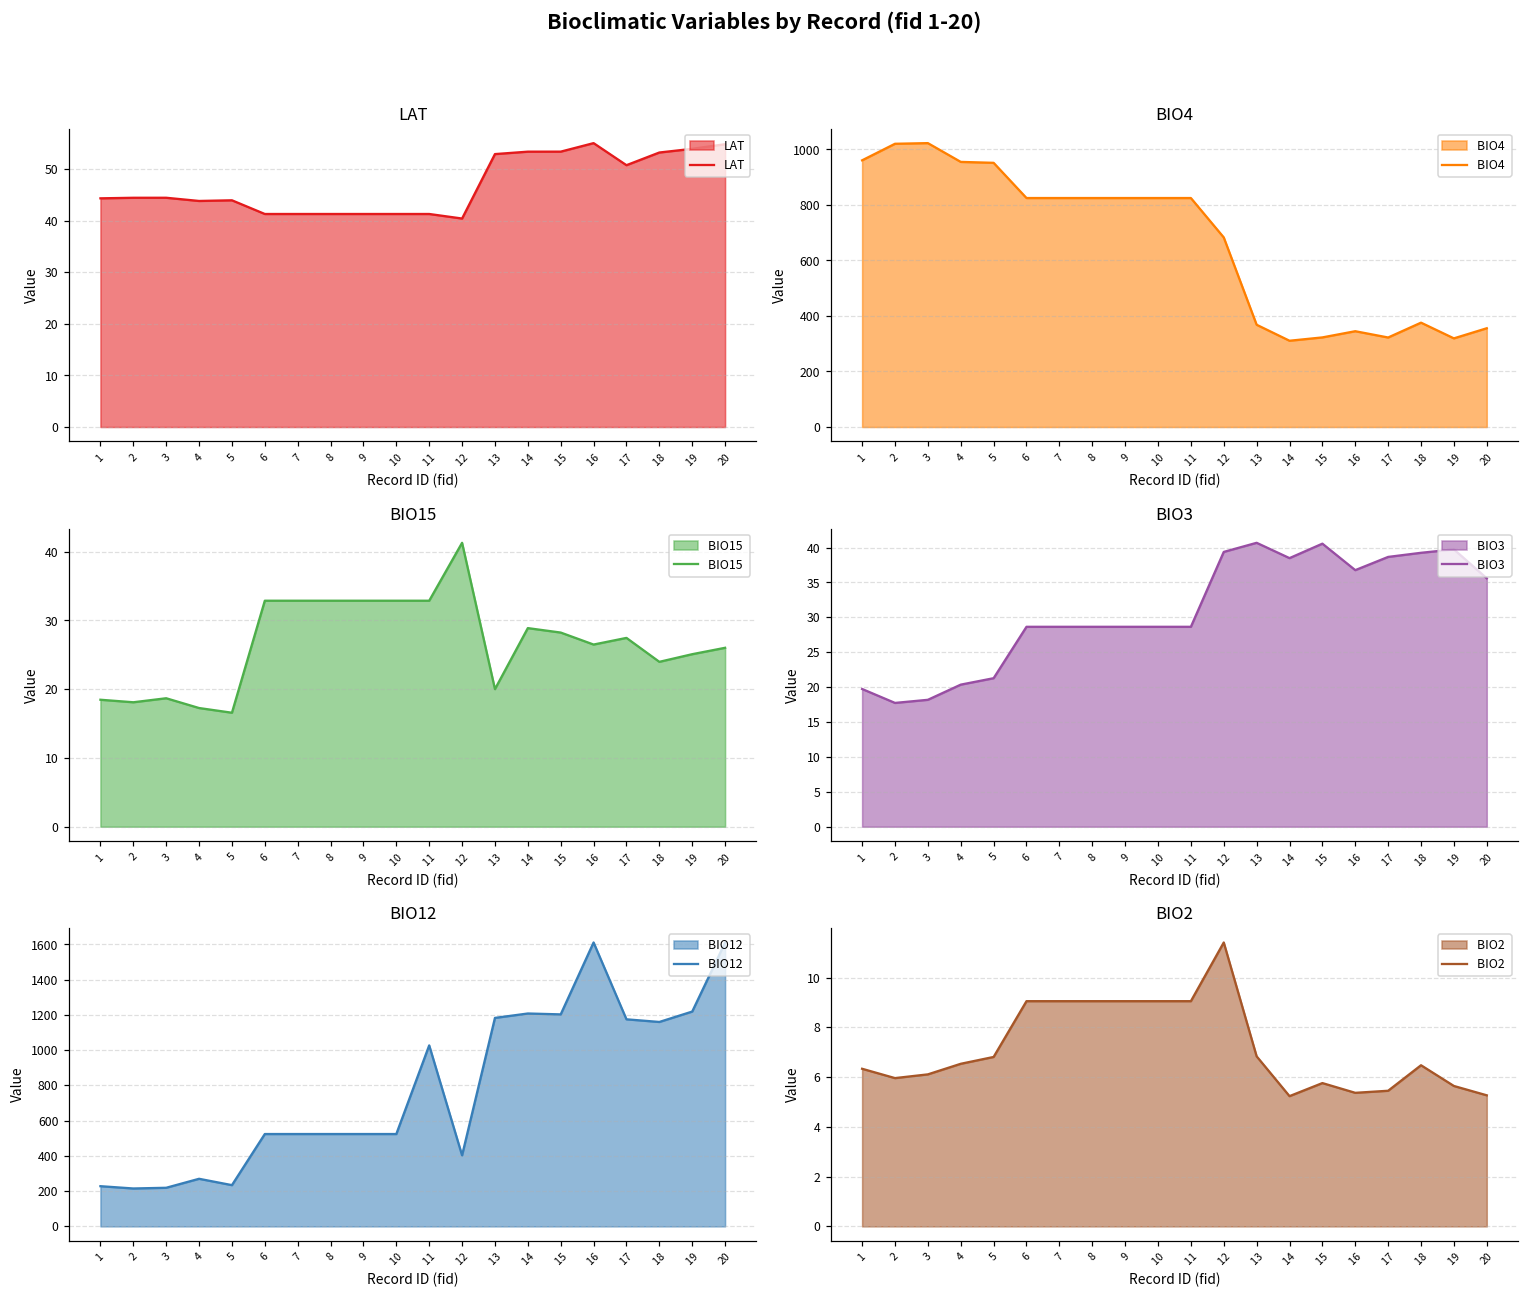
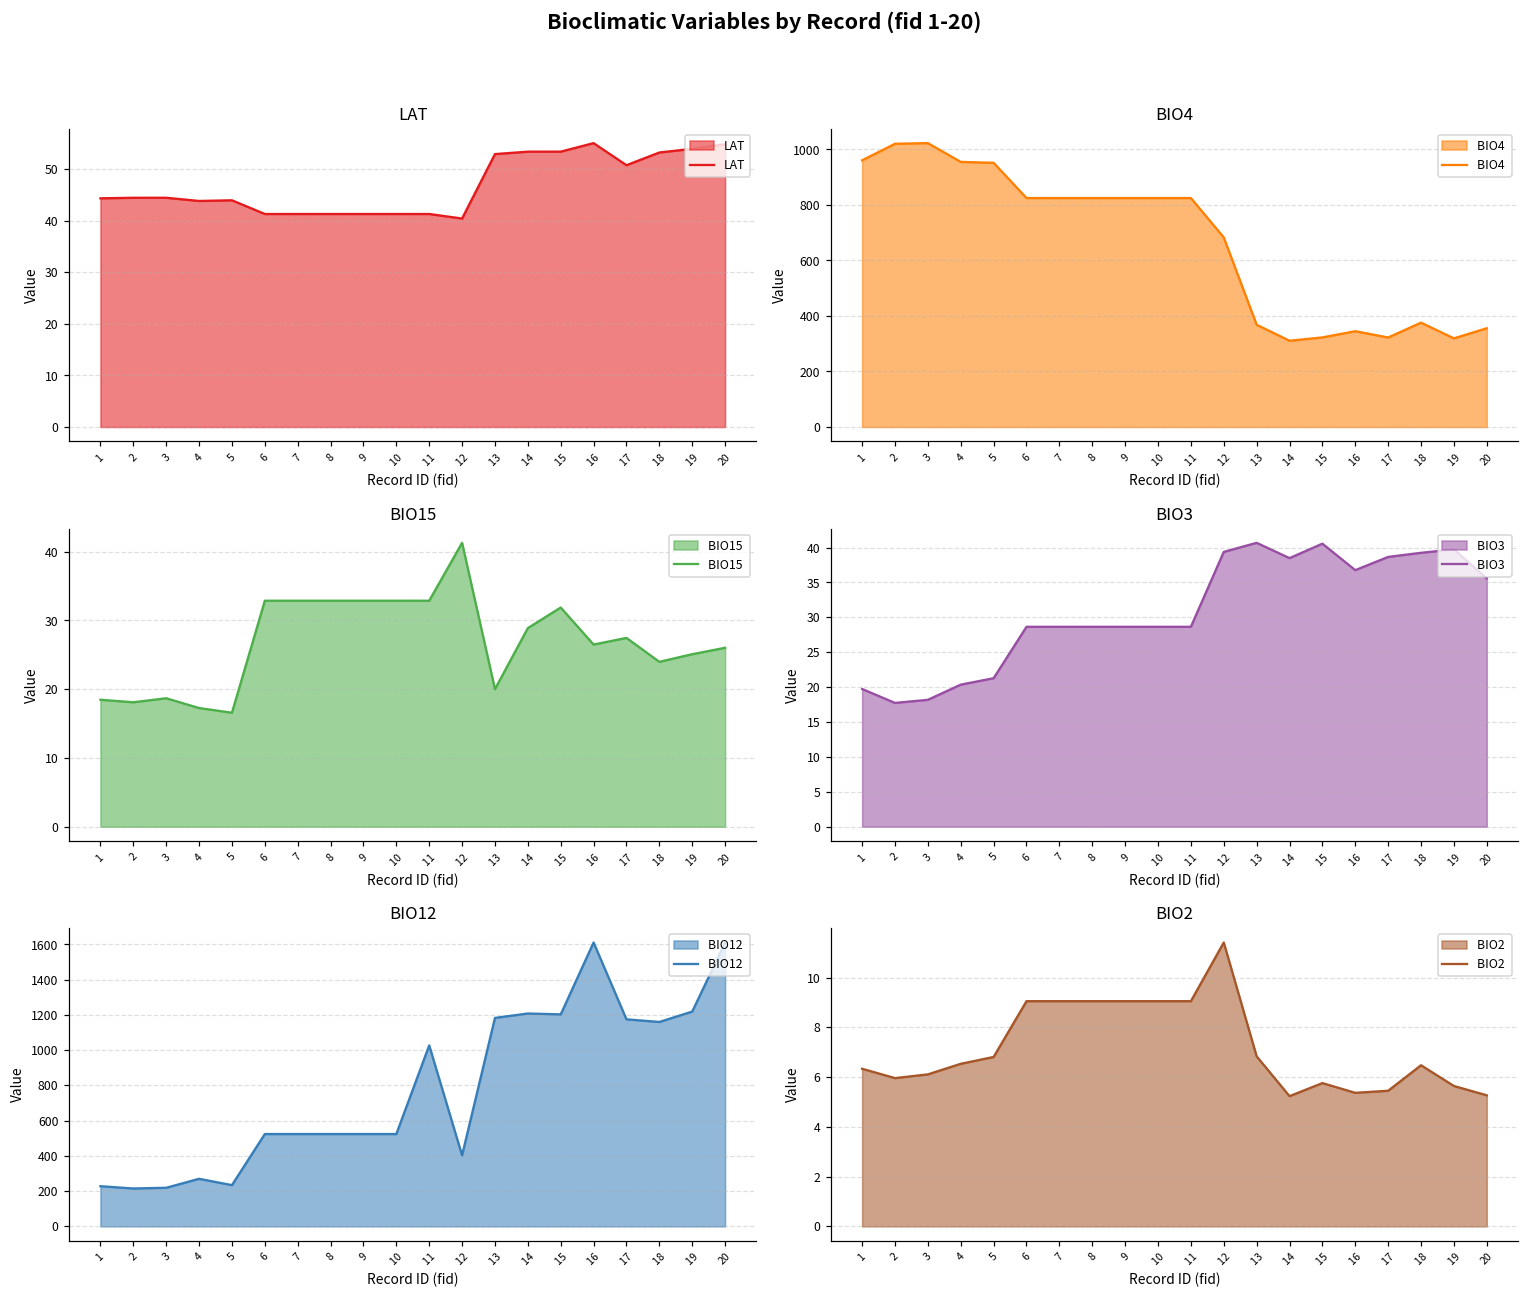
  {
    "LAT": {
      "1": 44,
      "2": 44,
      "3": 44,
      "4": 44,
      "5": 44,
      "6": 41,
      "7": 41,
      "8": 41,
      "9": 41,
      "10": 41,
      "11": 41,
      "12": 40,
      "13": 53,
      "14": 53,
      "15": 53,
      "16": 55,
      "17": 51,
      "18": 53
    },
    "BIO4": {
      "1": 960,
      "2": 1020,
      "3": 1020,
      "4": 960,
      "5": 950,
      "6": 820,
      "7": 820,
      "8": 820,
      "9": 820,
      "10": 820,
      "11": 820,
      "12": 680,
      "13": 370,
      "14": 310,
      "15": 320,
      "16": 350,
      "17": 320,
      "18": 380,
      "19": 320,
      "20": 360
    },
    "BIO15": {
      "1": 18,
      "2": 18,
      "3": 19,
      "4": 17,
      "5": 17,
      "6": 33,
      "7": 33,
      "8": 33,
      "9": 33,
      "10": 33,
      "11": 33,
      "12": 41,
      "13": 20,
      "14": 29,
-     "15": 28,
+     "15": 32,
      "16": 26,
      "17": 27,
      "18": 24,
      "19": 25,
      "20": 26
    },
    "BIO3": {
      "1": 20,
      "2": 18,
      "3": 18,
      "4": 20,
      "5": 21,
      "6": 29,
      "7": 29,
      "8": 29,
      "9": 29,
      "10": 29,
      "11": 29,
      "12": 39,
      "13": 41,
      "14": 38,
      "15": 41,
      "16": 37,
      "17": 39,
      "18": 39,
      "20": 36
    },
    "BIO12": {
      "1": 230,
      "2": 220,
      "3": 220,
      "4": 270,
      "5": 230,
      "6": 520,
      "7": 520,
      "8": 520,
      "9": 520,
      "10": 520,
      "11": 1030,
      "12": 400,
      "13": 1180,
      "14": 1210,
      "15": 1200,
      "16": 1610,
      "17": 1180,
      "18": 1160,
      "19": 1220
    },
    "BIO2": {
      "1": 6.3,
      "2": 6.0,
      "3": 6.1,
      "4": 6.5,
      "5": 6.8,
      "6": 9.1,
      "7": 9.1,
      "8": 9.1,
      "9": 9.1,
      "10": 9.1,
      "11": 9.1,
      "12": 11.4,
      "13": 6.8,
      "14": 5.2,
      "15": 5.8,
      "16": 5.4,
      "17": 5.5,
      "18": 6.5,
      "19": 5.6,
      "20": 5.3
    }
  }
